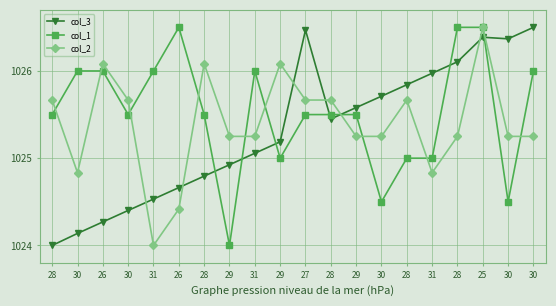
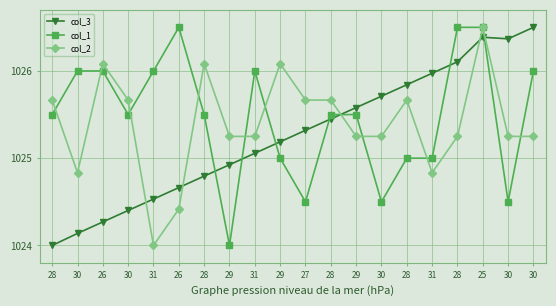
  {
    "col_3": {
-     "27": 1026.5,
+     "27": 1025.3,
      "25": 1026.4
    },
    "col_1": {
-     "27": 1025.5
+     "27": 1024.5
    },
    "col_2": {
      "27": 1025.7
    }
  }
